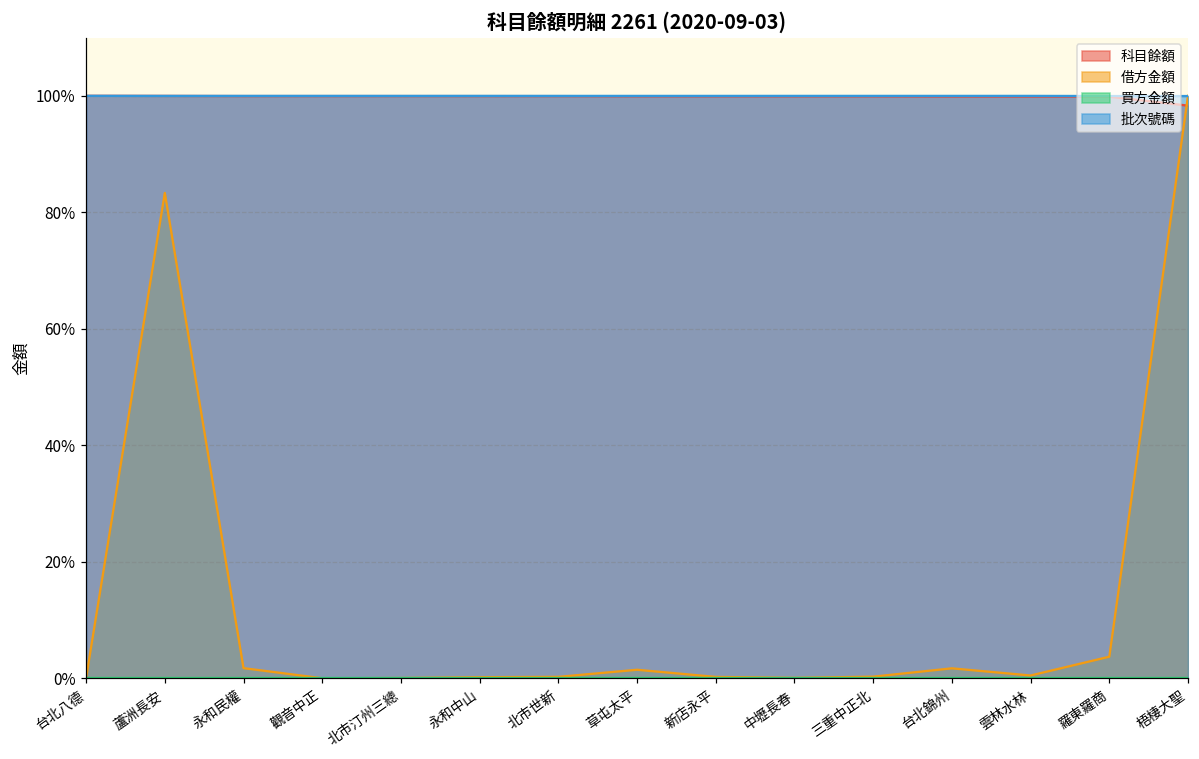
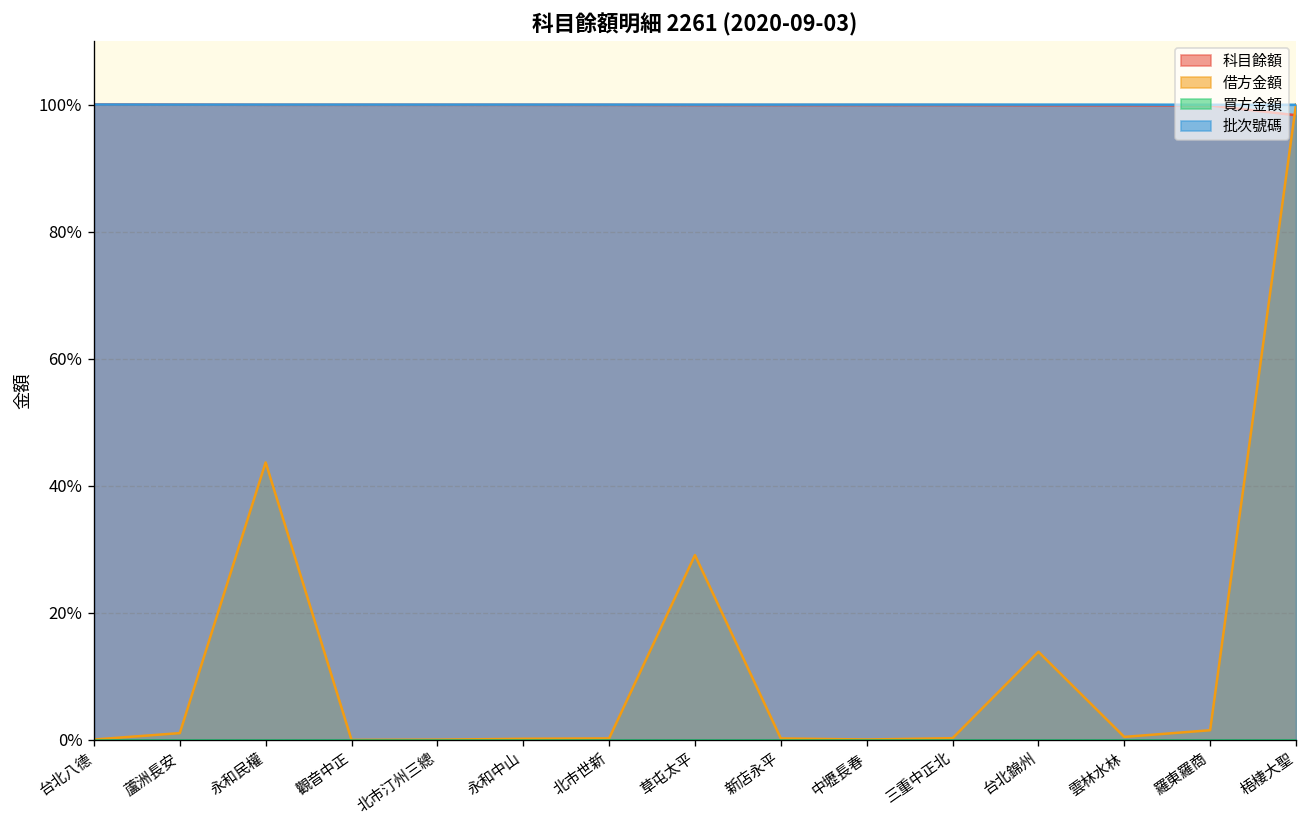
  {
    "科目餘額": {
      "梧棲大聖": "98%"
    },
    "借方金額": {
-     "蘆洲長安": "83%",
-     "永和民權": "2%",
-     "草屯太平": "1%",
-     "台北錦州": "2%",
-     "羅東羅商": "4%"
+     "蘆洲長安": "1%",
+     "永和民權": "44%",
+     "草屯太平": "29%",
+     "台北錦州": "14%",
+     "羅東羅商": "2%"
    },
    "買方金額": {
      "蘆洲長安": "0%",
      "永和民權": "0%",
      "草屯太平": "0%",
      "台北錦州": "0%",
      "羅東羅商": "0%",
      "梧棲大聖": "0%"
    }
  }
